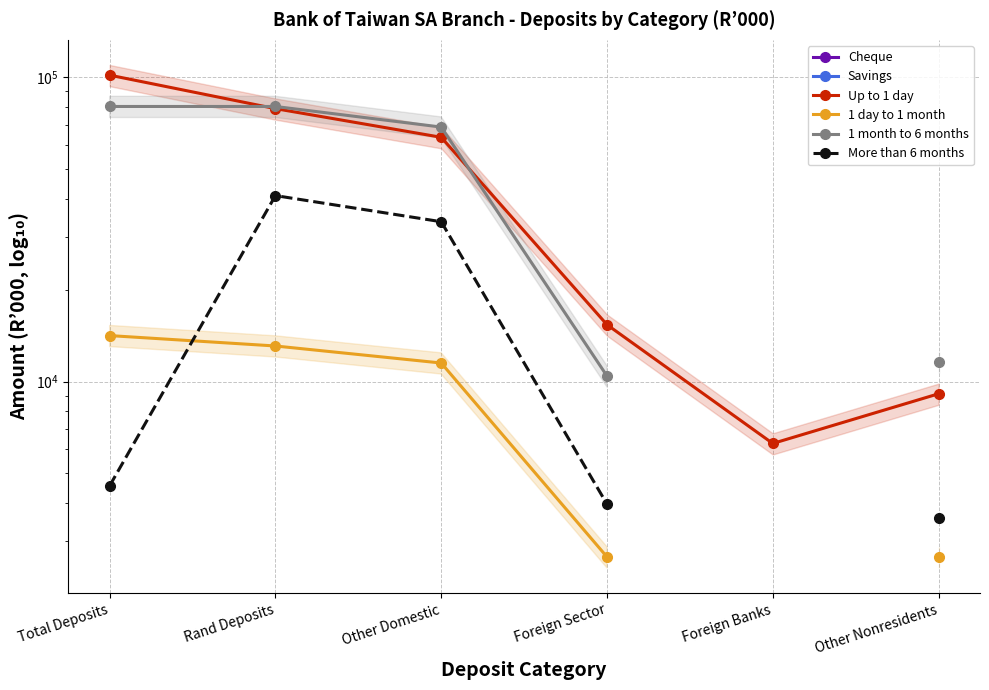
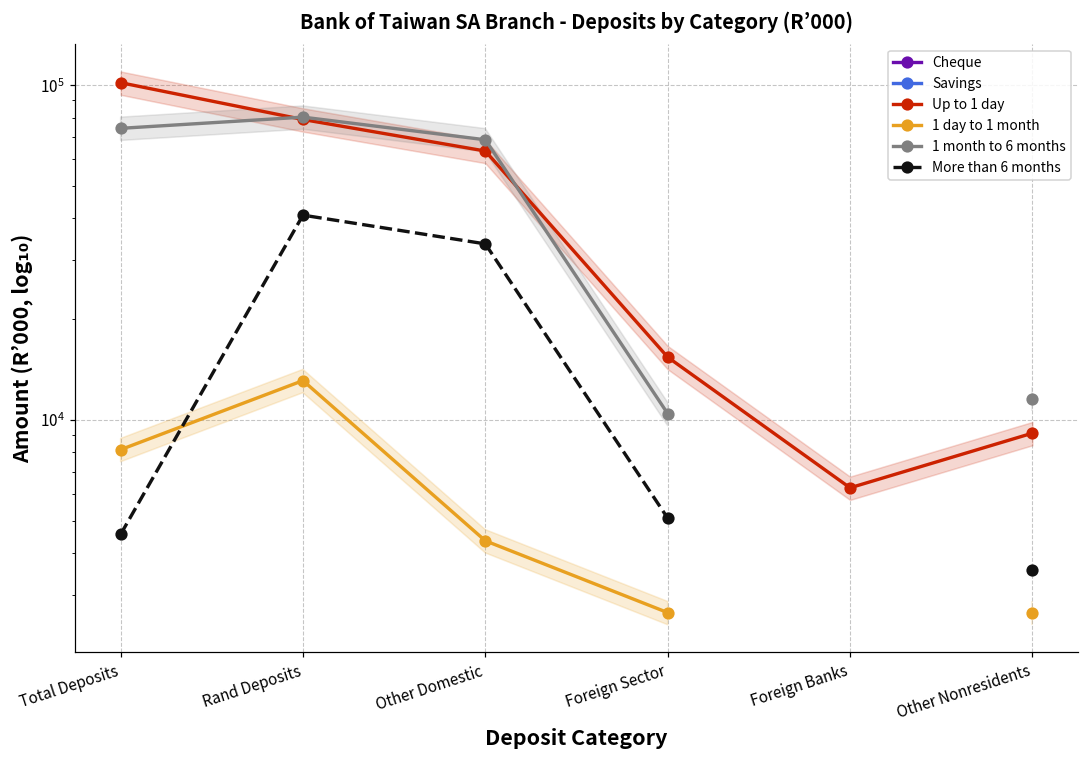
  {
    "1 day to 1 month": {
-     "Total Deposits": 14000,
+     "Total Deposits": 8200,
      "Rand Deposits": 13100,
-     "Other Domestic": 11500,
+     "Other Domestic": 4400,
      "Foreign Sector": 2700,
      "Other Nonresidents": 2700
    },
    "1 month to 6 months": {
-     "Total Deposits": 80000,
+     "Total Deposits": 74000,
      "Foreign Sector": 10400,
      "Other Nonresidents": 11600
    },
    "More than 6 months": {
      "Total Deposits": 4600,
      "Rand Deposits": 41000,
      "Other Domestic": 34000,
-     "Foreign Sector": 4000,
+     "Foreign Sector": 5100,
      "Other Nonresidents": 3600
    }
  }
